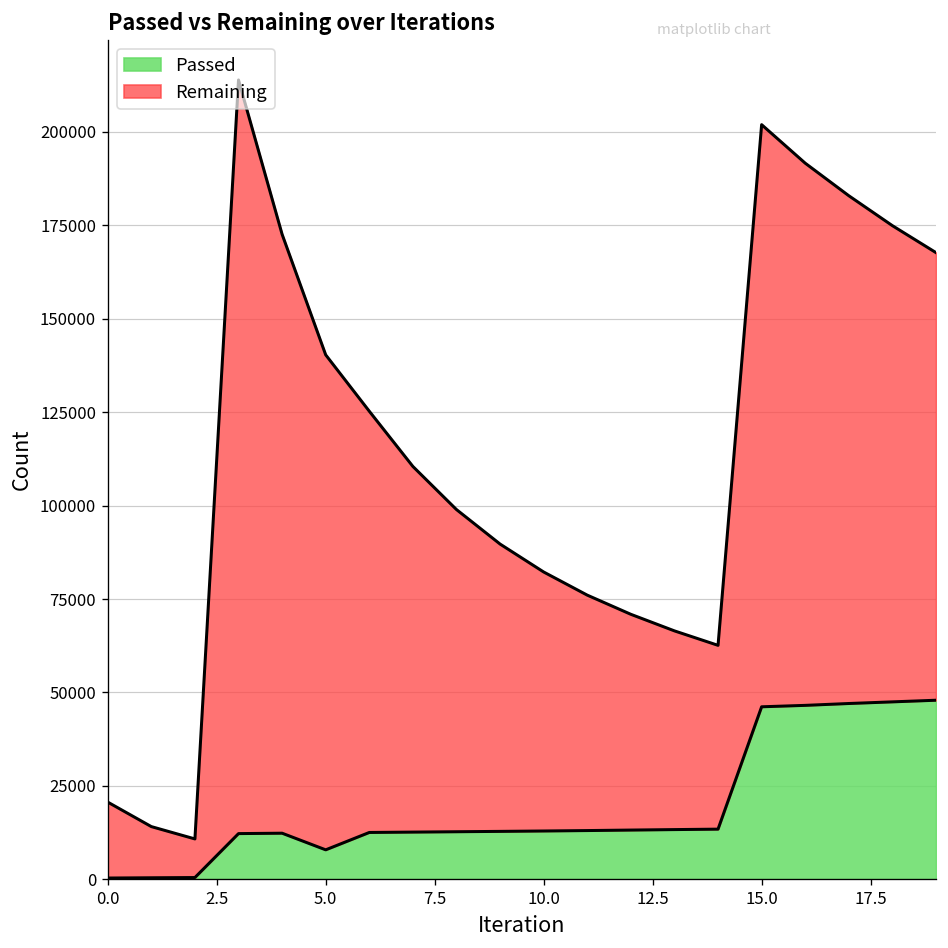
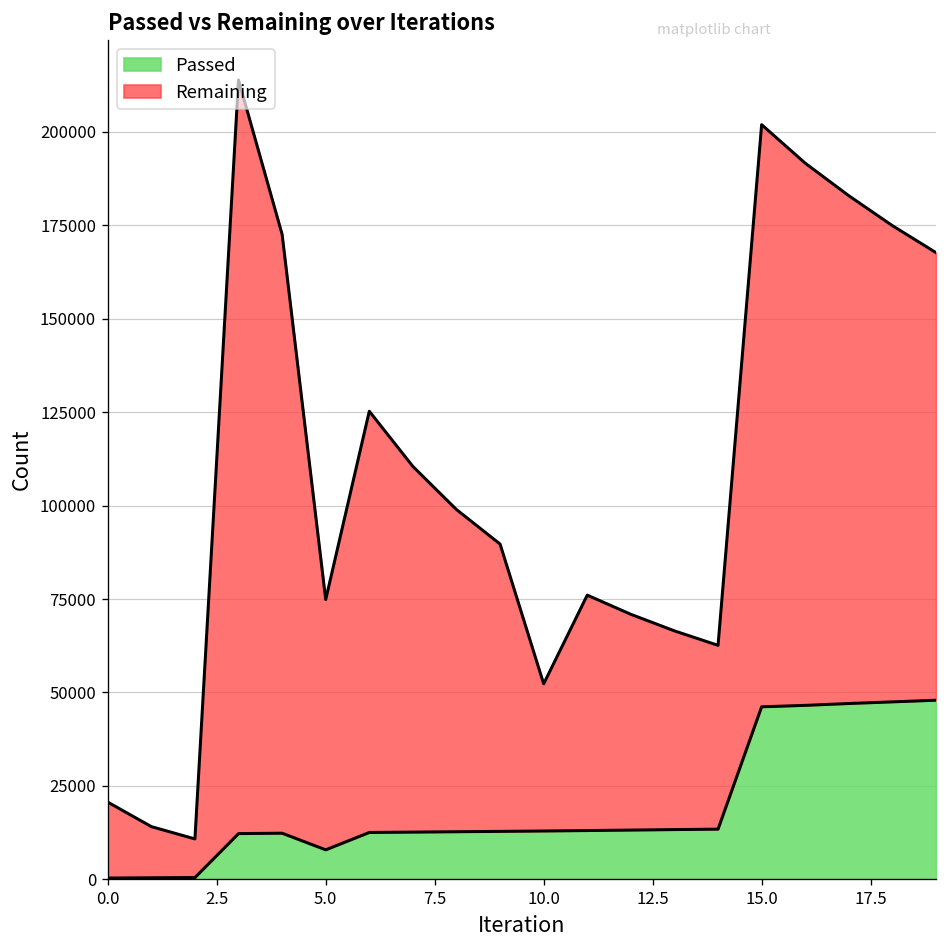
  {
    "Passed": {
      "0.0": 0,
      "5.0": 8000,
      "10.0": 13000,
      "15.0": 46000
    },
    "Remaining": {
      "0.0": 20000,
-     "5.0": 132000,
-     "10.0": 69000,
+     "5.0": 67000,
+     "10.0": 39000,
      "15.0": 156000
    }
  }
